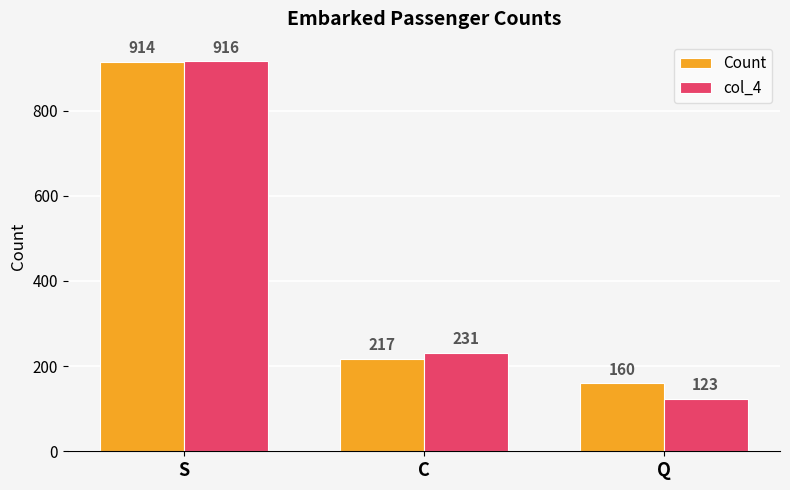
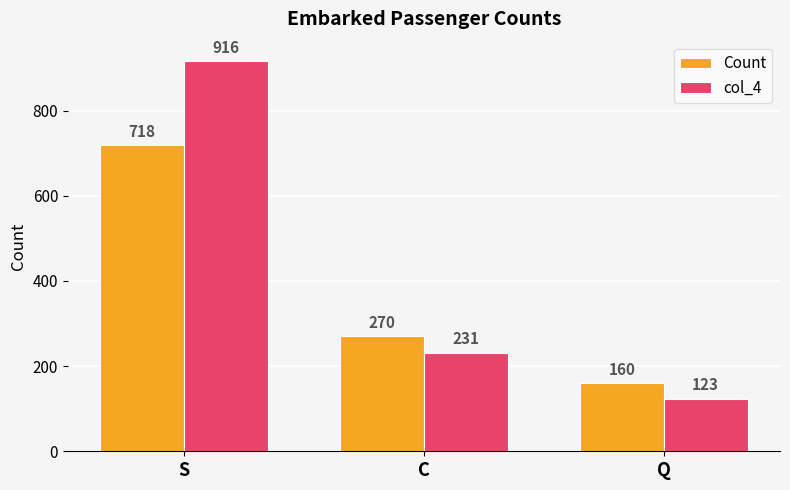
  {
    "Count": {
-     "S": 914,
-     "C": 217,
+     "S": 718,
+     "C": 270,
      "Q": 160
    },
    "col_4": {
      "S": 916,
      "C": 231,
      "Q": 123
    }
  }
